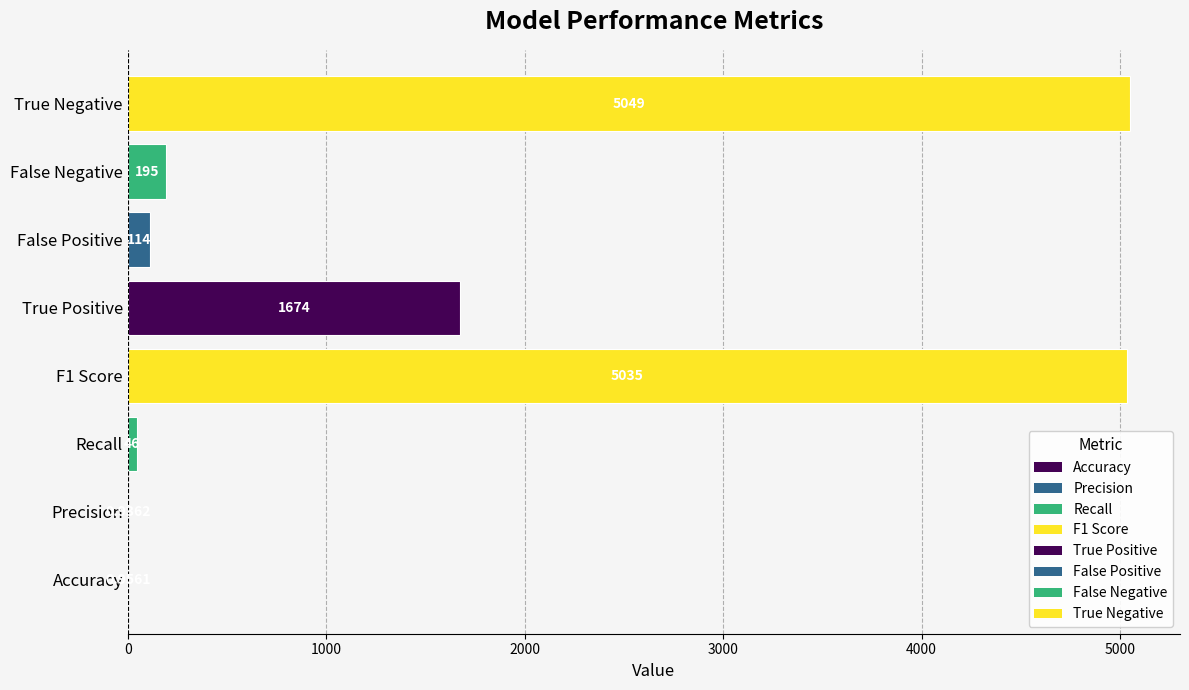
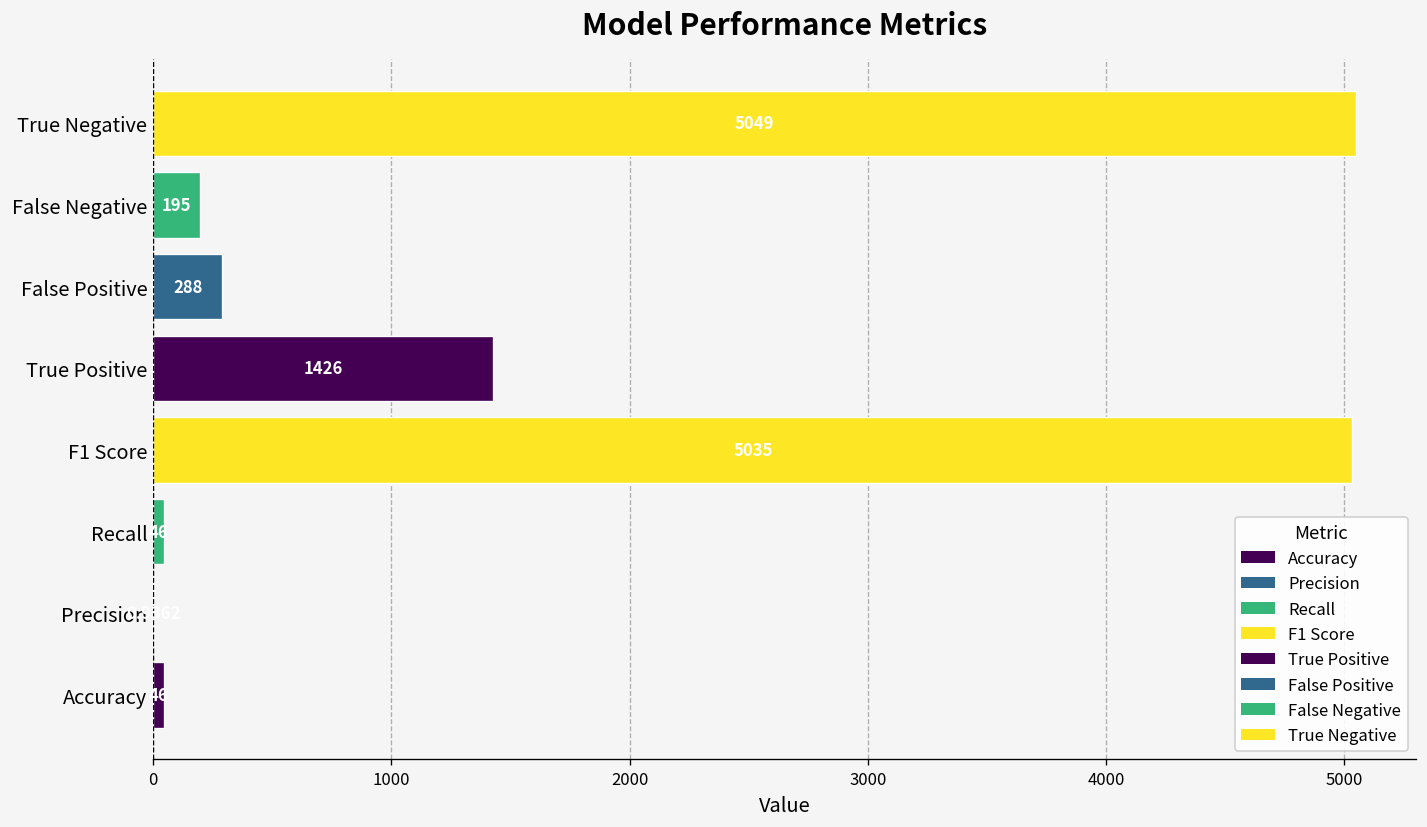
  {
    "True Negative": 5049,
    "False Negative": 195,
-   "False Positive": 114,
-   "True Positive": 1674,
+   "False Positive": 288,
+   "True Positive": 1426,
    "F1 Score": 5035,
-   "Accuracy": 0
+   "Accuracy": 50
  }
